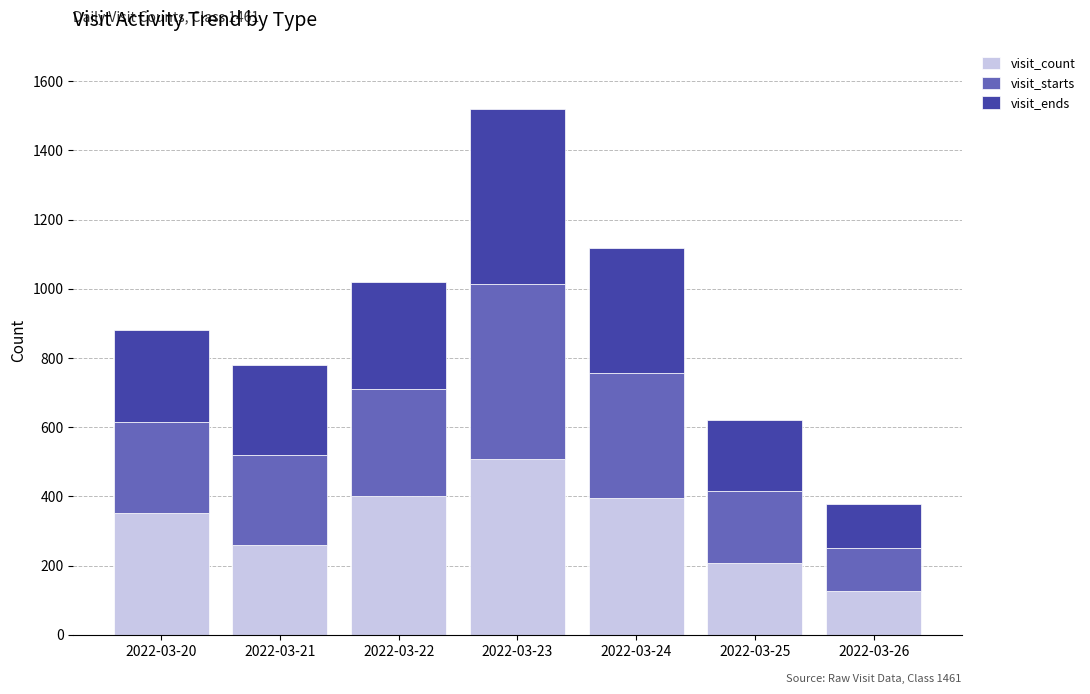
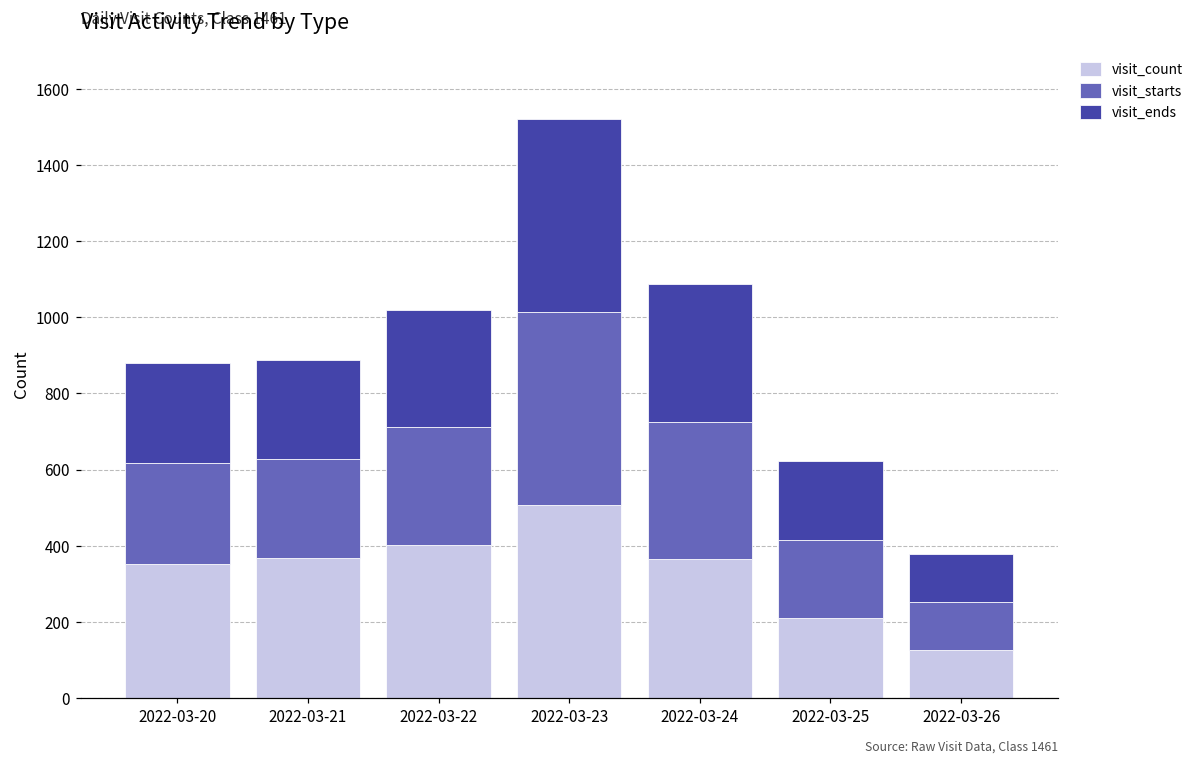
  {
    "visit_count": {
      "2022-03-20": 350,
-     "2022-03-21": 260,
+     "2022-03-21": 370,
      "2022-03-22": 400,
      "2022-03-23": 510,
-     "2022-03-24": 400,
+     "2022-03-24": 360,
      "2022-03-25": 210,
      "2022-03-26": 130
    }
  }
